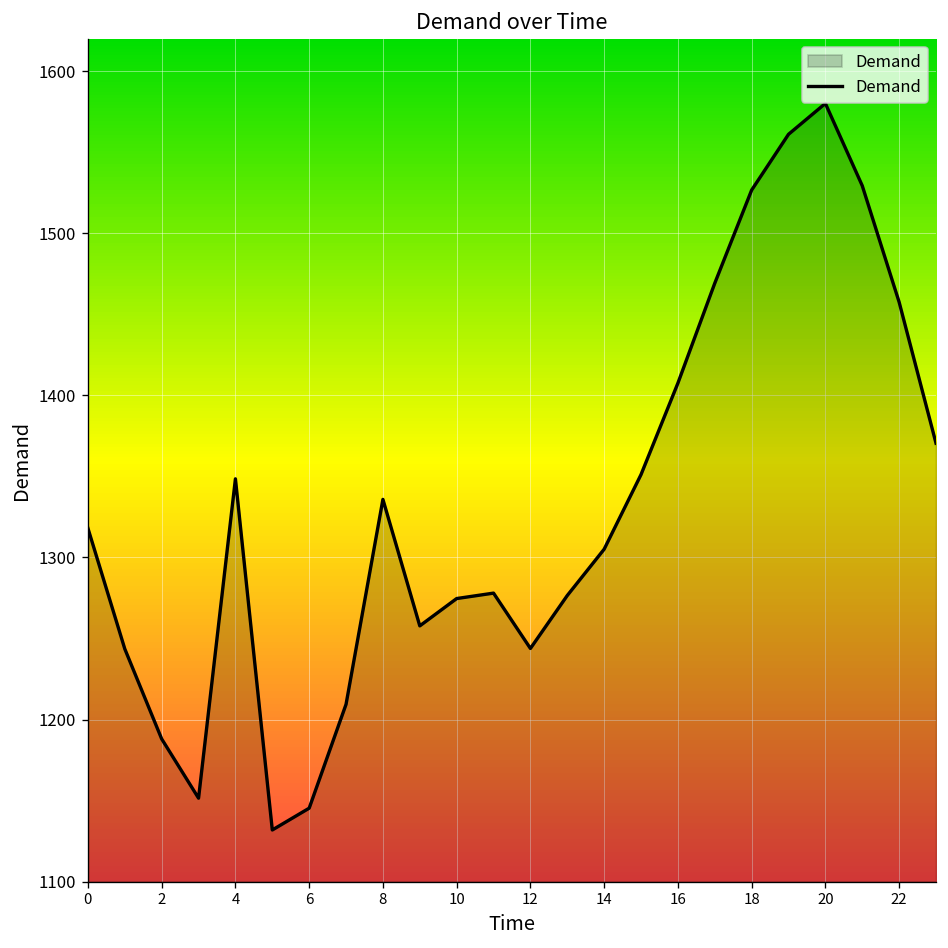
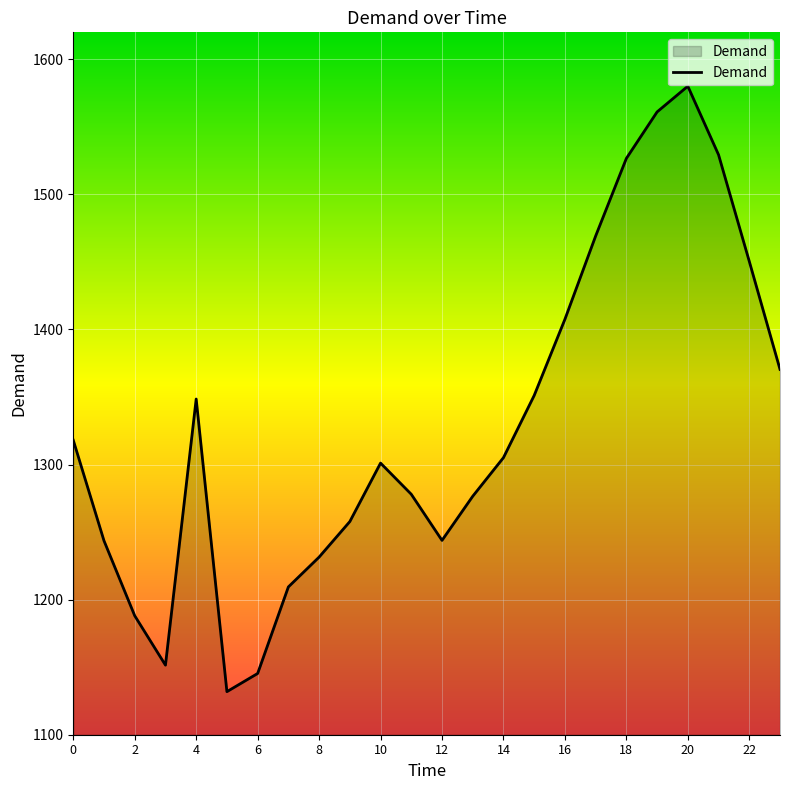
  {
    "0": 1318,
    "2": 1188,
    "4": 1349,
    "6": 1145,
-   "8": 1336,
-   "10": 1275,
+   "8": 1231,
+   "10": 1301,
    "12": 1244,
    "14": 1305,
    "16": 1408,
    "18": 1527,
    "20": 1580,
-   "22": 1458
+   "22": 1450
  }
